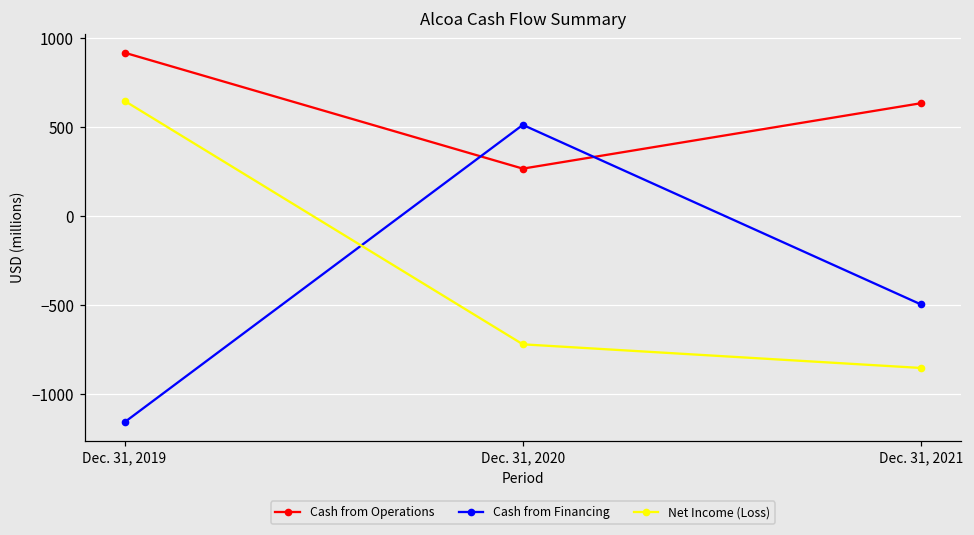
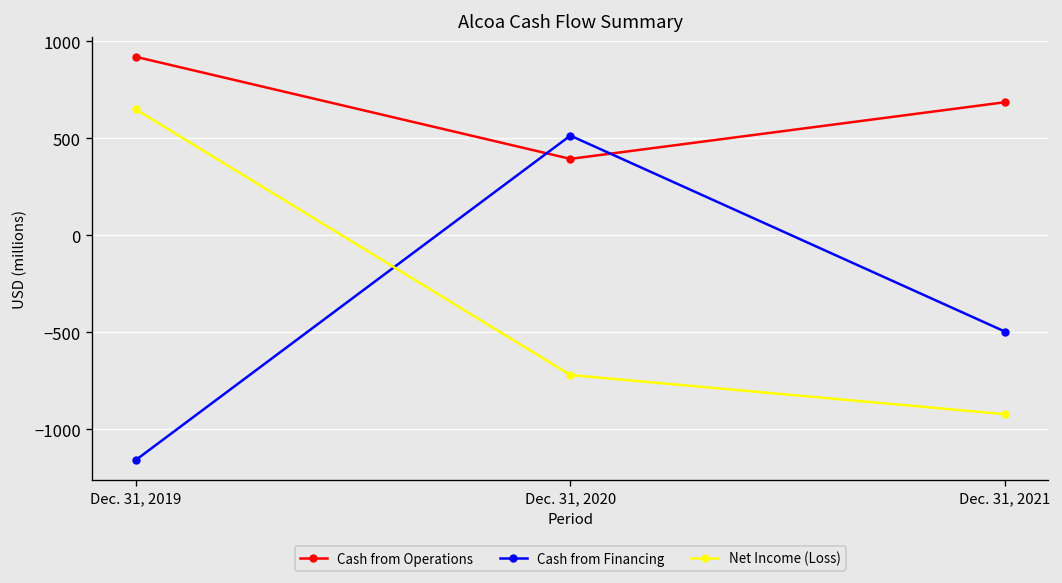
  {
    "Cash from Operations": {
      "Dec. 31, 2019": 920,
-     "Dec. 31, 2020": 270,
-     "Dec. 31, 2021": 640
+     "Dec. 31, 2020": 390,
+     "Dec. 31, 2021": 690
    },
    "Cash from Financing": {
      "Dec. 31, 2019": -1160,
      "Dec. 31, 2020": 510,
      "Dec. 31, 2021": -500
    },
    "Net Income (Loss)": {
      "Dec. 31, 2019": 650,
      "Dec. 31, 2020": -720,
-     "Dec. 31, 2021": -850
+     "Dec. 31, 2021": -920
    }
  }
